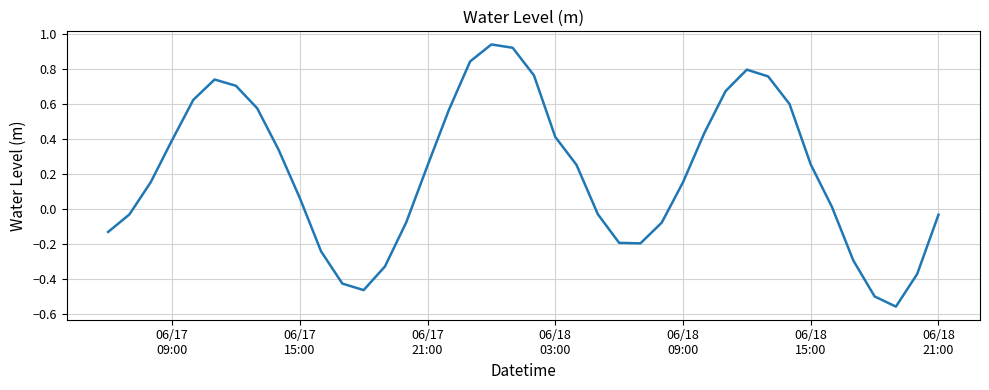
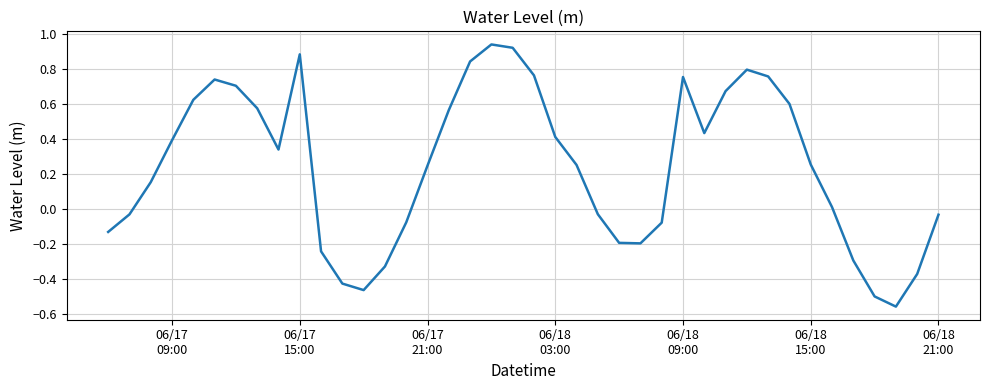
  {
    "06/17 09:00": 0.39,
-   "06/17 15:00": 0.07,
+   "06/17 15:00": 0.89,
    "06/17 21:00": 0.25,
    "06/18 03:00": 0.41,
-   "06/18 09:00": 0.15,
+   "06/18 09:00": 0.76,
    "06/18 15:00": 0.26,
    "06/18 21:00": -0.03
  }
